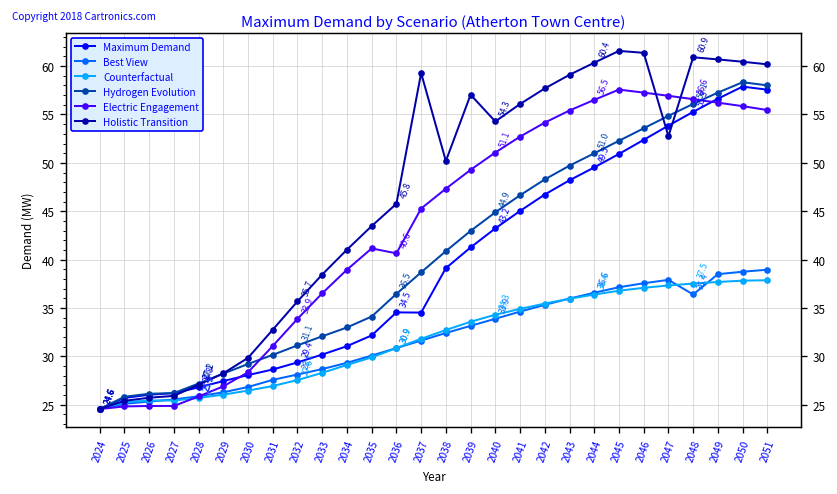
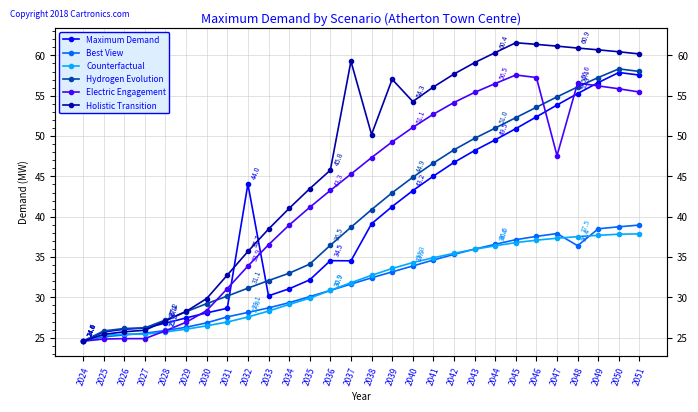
  {
    "Maximum Demand": {
-     "2032": 29.4,
+     "2032": 44.0,
      "2036": 34.5,
      "2040": 43.2
    },
    "Best View": {
      "2033": 29,
      "2039": 33,
      "2045": 37,
      "2046": 38,
      "2047": 38,
      "2049": 39,
      "2050": 39,
      "2051": 39
    },
    "Counterfactual": {
      "2030": 26,
      "2031": 27,
      "2033": 28,
      "2039": 34,
      "2045": 37,
      "2046": 37,
      "2047": 37,
      "2049": 38,
      "2050": 38,
      "2051": 38
    },
    "Hydrogen Evolution": {
      "2032": 31.1,
      "2036": 36.5,
      "2040": 44.9
    },
    "Electric Engagement": {
      "2032": 33.9,
-     "2036": 40.6,
+     "2036": 43.3,
      "2040": 51.1,
      "2044": 56.5,
-     "2047": 57
+     "2047": 48
    },
    "Holistic Transition": {
      "2030": 30,
      "2031": 33,
      "2033": 38,
      "2034": 41,
      "2035": 43,
      "2037": 59,
      "2038": 50,
      "2039": 57,
      "2041": 56,
      "2042": 58,
      "2043": 59,
      "2045": 62,
      "2046": 61,
-     "2047": 53,
+     "2047": 61,
      "2049": 61,
      "2050": 60,
      "2051": 60
    }
  }
